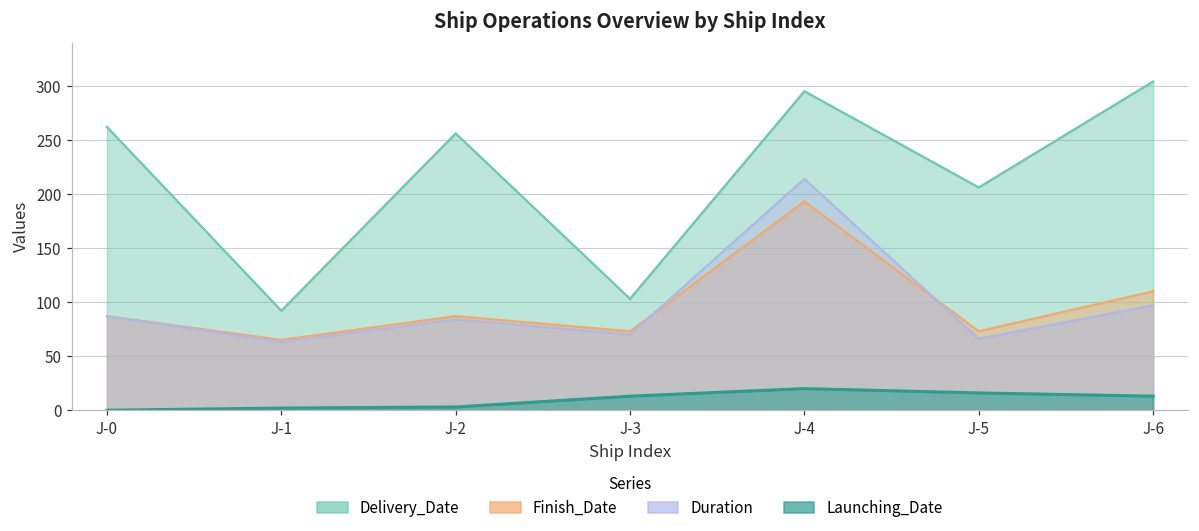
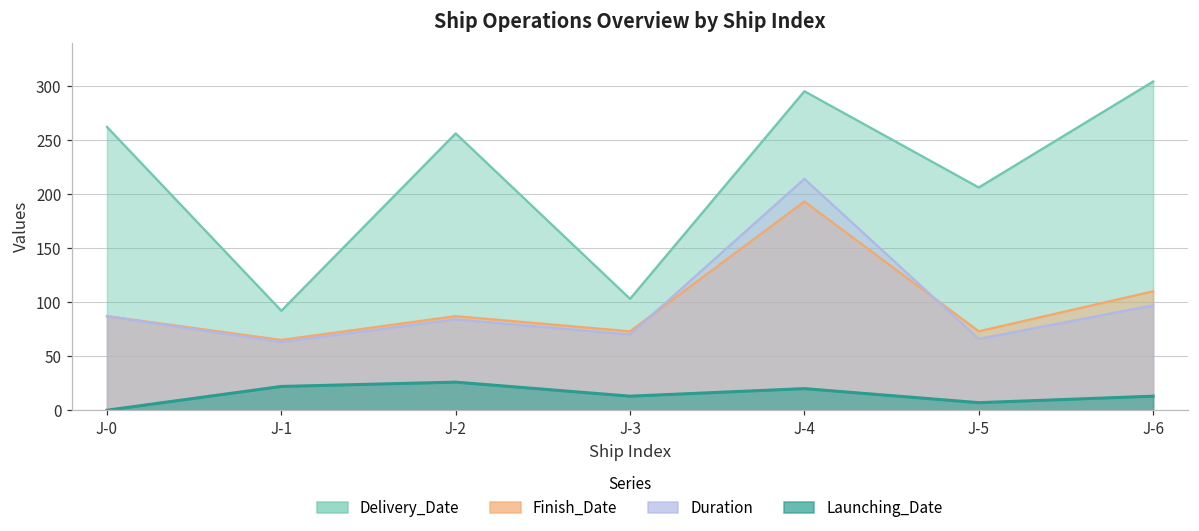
  {
    "Finish_Date": {
      "J-2": 90,
      "J-3": 70,
      "J-4": 190,
      "J-5": 70,
      "J-6": 110
    },
    "Launching_Date": {
      "J-0": 0,
-     "J-1": 0,
-     "J-2": 0,
+     "J-1": 20,
+     "J-2": 30,
      "J-3": 10,
      "J-4": 20,
-     "J-5": 20,
+     "J-5": 10,
      "J-6": 10
    }
  }
